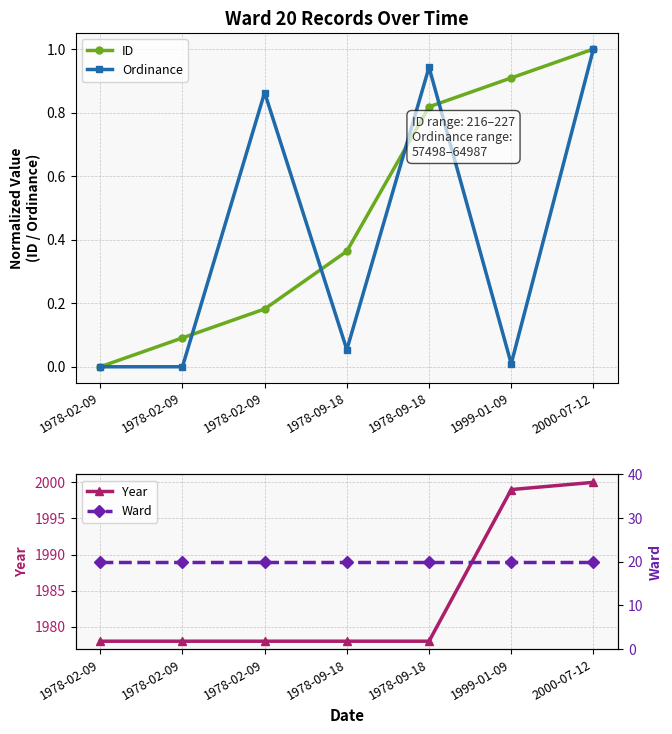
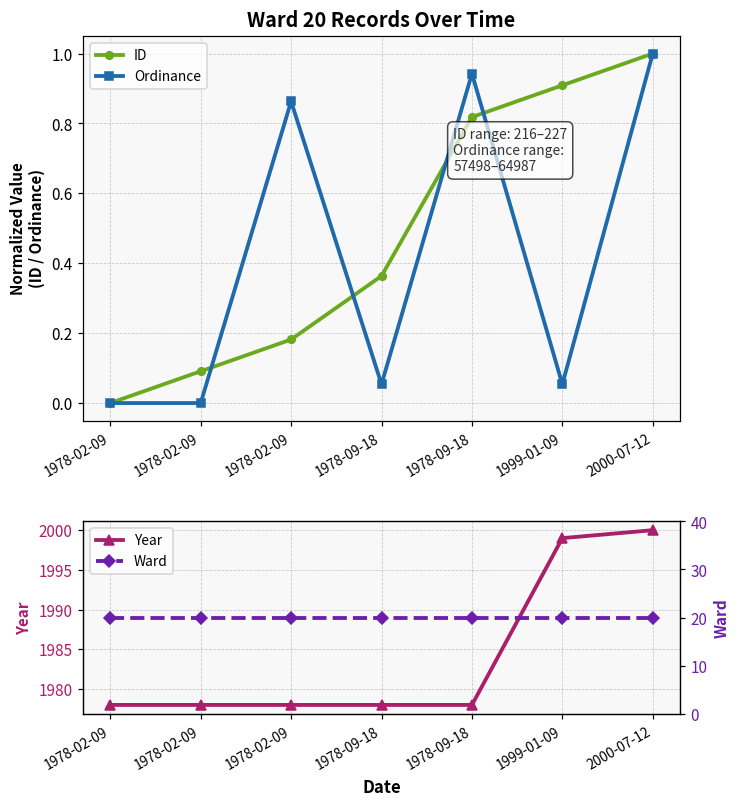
  {
    "Ward 20 Records Over Time": {
      "ID": {
        "1999-01-09": 0.91
      },
      "Ordinance": {
-       "1999-01-09": 0.01
+       "1999-01-09": 0.05
      }
    }
  }
